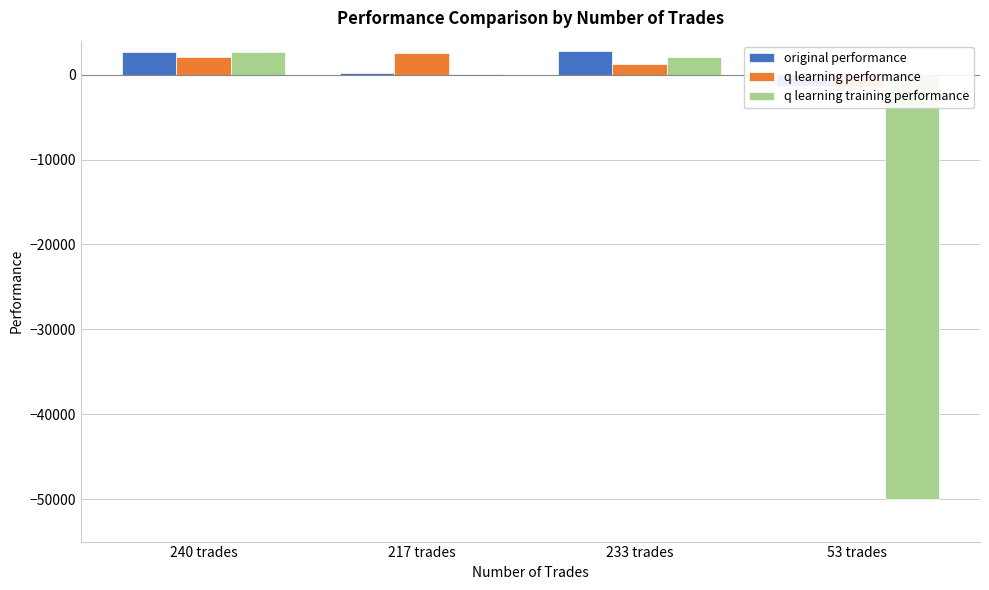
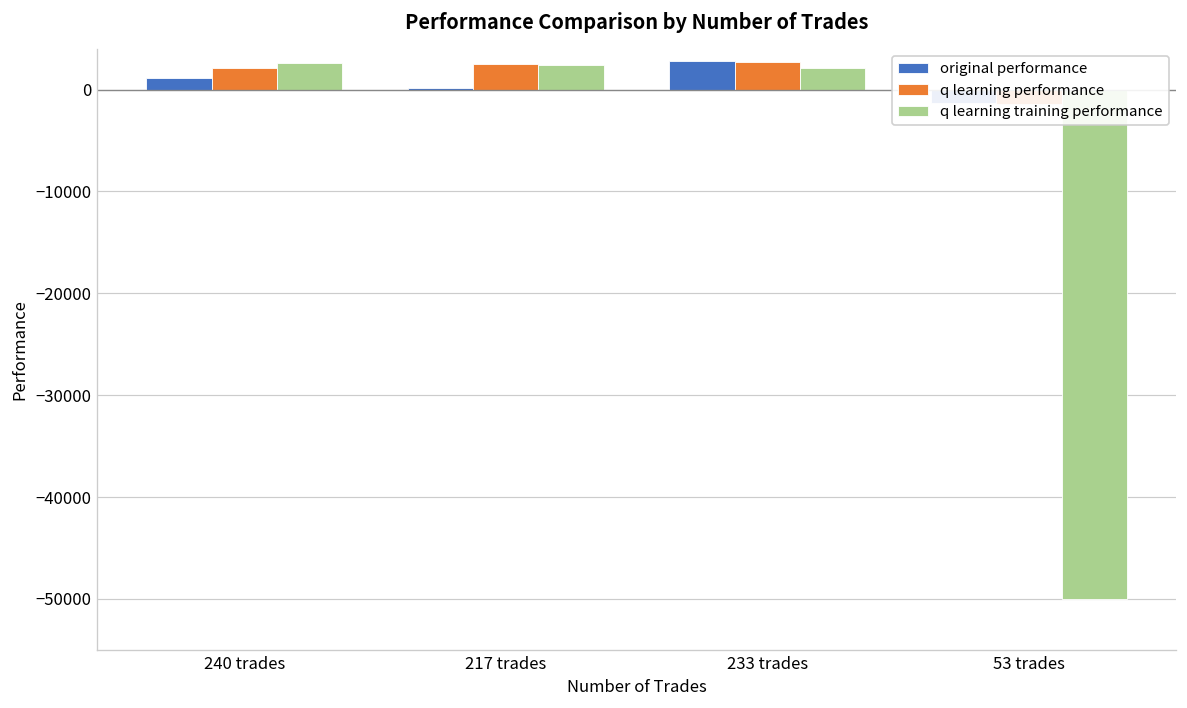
  {
    "original performance": {
-     "240 trades": 3000,
+     "240 trades": 1000,
      "233 trades": 3000
    },
    "q learning performance": {
      "240 trades": 2000,
      "217 trades": 3000,
-     "233 trades": 1000
+     "233 trades": 3000
    },
    "q learning training performance": {
      "240 trades": 3000,
-     "217 trades": 0,
+     "217 trades": 2000,
      "233 trades": 2000,
      "53 trades": -50000
    }
  }
